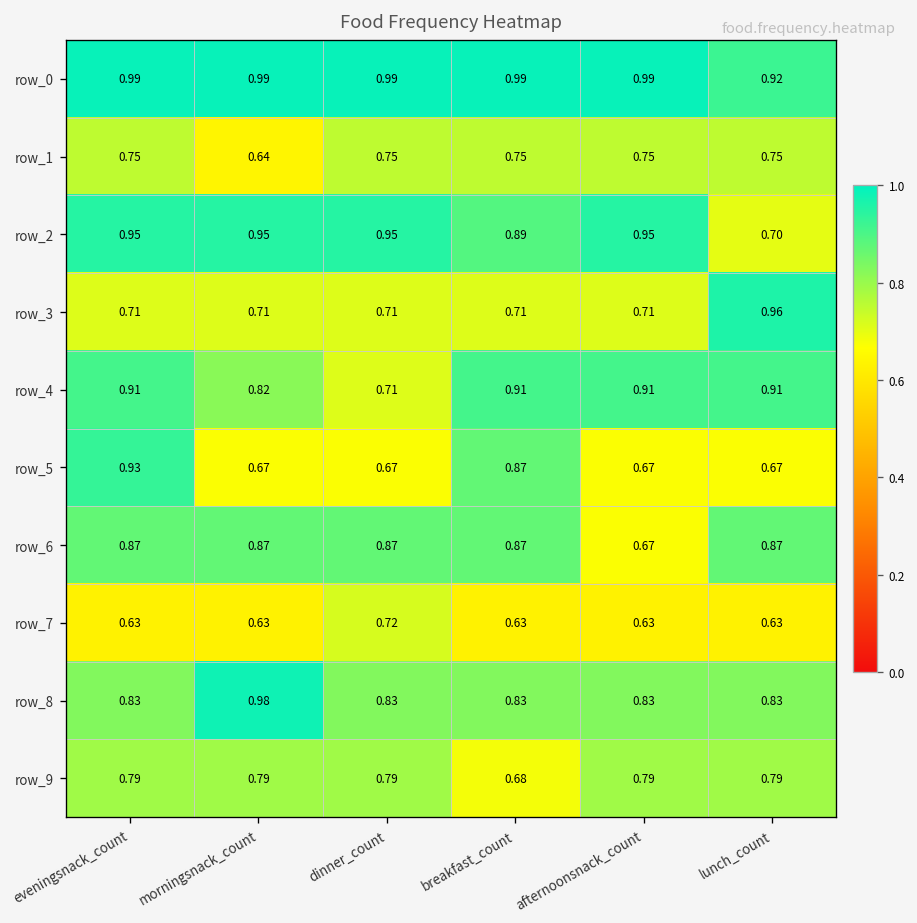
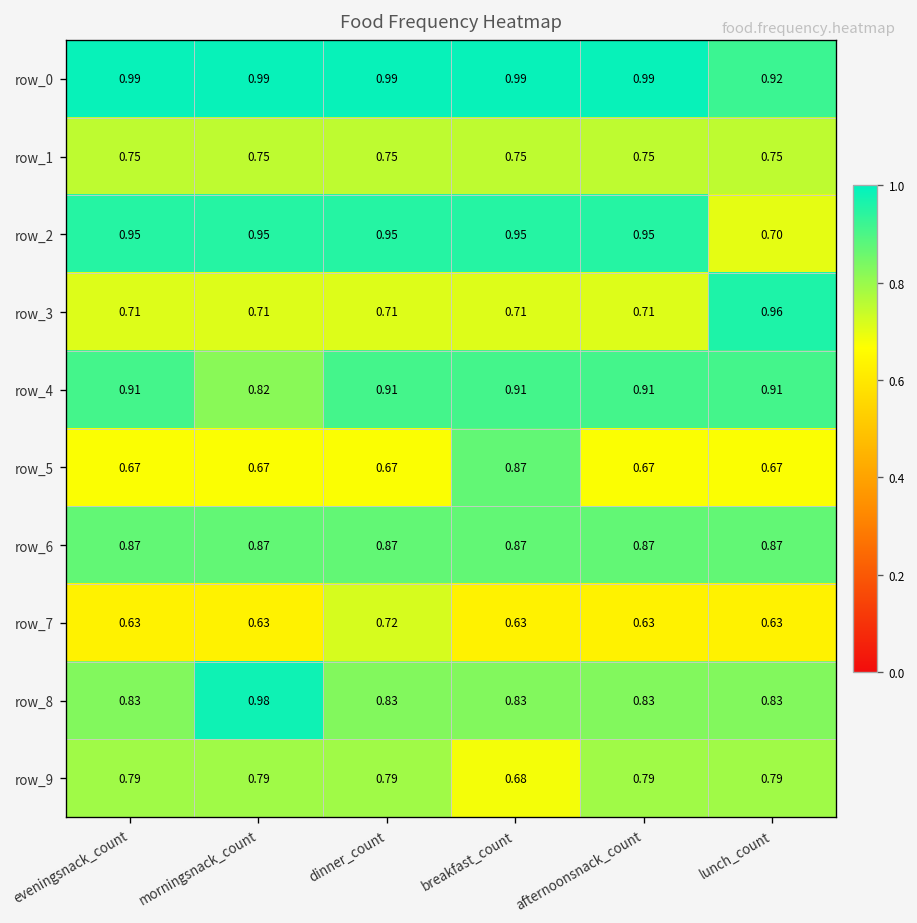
  {
    "row_0": {
      "eveningsnack_count": 0.99,
      "morningsnack_count": 0.99,
      "dinner_count": 0.99,
      "breakfast_count": 0.99,
      "afternoonsnack_count": 0.99,
      "lunch_count": 0.92
    },
    "row_1": {
      "eveningsnack_count": 0.75,
-     "morningsnack_count": 0.64,
+     "morningsnack_count": 0.75,
      "dinner_count": 0.75,
      "breakfast_count": 0.75,
      "afternoonsnack_count": 0.75,
      "lunch_count": 0.75
    },
    "row_2": {
      "eveningsnack_count": 0.95,
      "morningsnack_count": 0.95,
      "dinner_count": 0.95,
-     "breakfast_count": 0.89,
+     "breakfast_count": 0.95,
      "afternoonsnack_count": 0.95,
      "lunch_count": 0.70
    },
    "row_3": {
      "eveningsnack_count": 0.71,
      "morningsnack_count": 0.71,
      "dinner_count": 0.71,
      "breakfast_count": 0.71,
      "afternoonsnack_count": 0.71,
      "lunch_count": 0.96
    },
    "row_4": {
      "eveningsnack_count": 0.91,
      "morningsnack_count": 0.82,
-     "dinner_count": 0.71,
+     "dinner_count": 0.91,
      "breakfast_count": 0.91,
      "afternoonsnack_count": 0.91,
      "lunch_count": 0.91
    },
    "row_5": {
-     "eveningsnack_count": 0.93,
+     "eveningsnack_count": 0.67,
      "morningsnack_count": 0.67,
      "dinner_count": 0.67,
      "breakfast_count": 0.87,
      "afternoonsnack_count": 0.67,
      "lunch_count": 0.67
    },
    "row_6": {
      "eveningsnack_count": 0.87,
      "morningsnack_count": 0.87,
      "dinner_count": 0.87,
      "breakfast_count": 0.87,
-     "afternoonsnack_count": 0.67,
+     "afternoonsnack_count": 0.87,
      "lunch_count": 0.87
    },
    "row_7": {
      "eveningsnack_count": 0.63,
      "morningsnack_count": 0.63,
      "dinner_count": 0.72,
      "breakfast_count": 0.63,
      "afternoonsnack_count": 0.63,
      "lunch_count": 0.63
    },
    "row_8": {
      "eveningsnack_count": 0.83,
      "morningsnack_count": 0.98,
      "dinner_count": 0.83,
      "breakfast_count": 0.83,
      "afternoonsnack_count": 0.83,
      "lunch_count": 0.83
    },
    "row_9": {
      "eveningsnack_count": 0.79,
      "morningsnack_count": 0.79,
      "dinner_count": 0.79,
      "breakfast_count": 0.68,
      "afternoonsnack_count": 0.79,
      "lunch_count": 0.79
    }
  }
